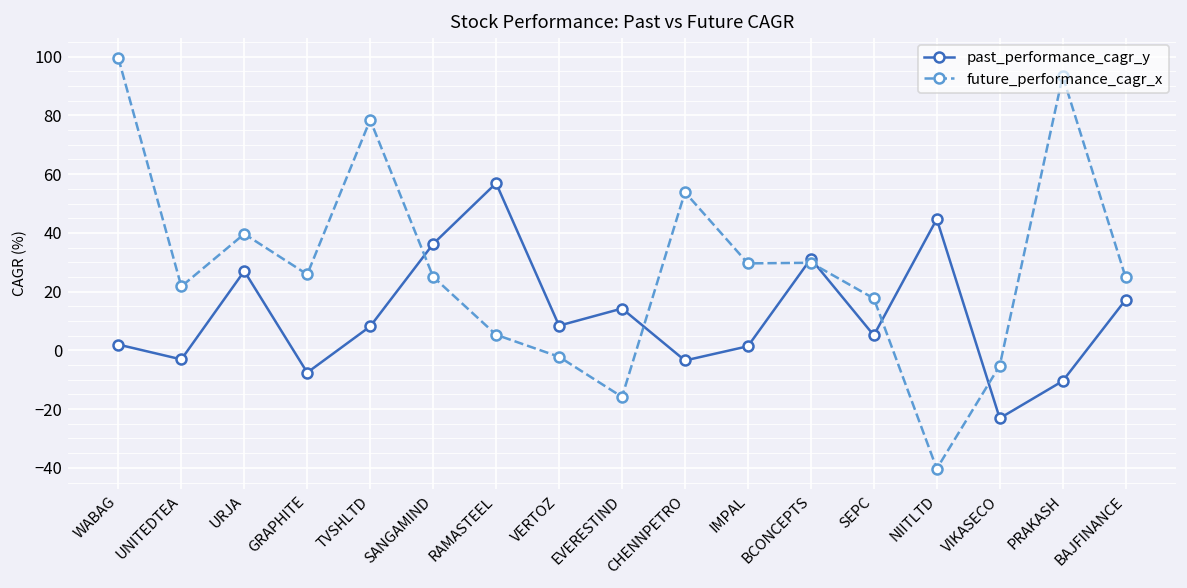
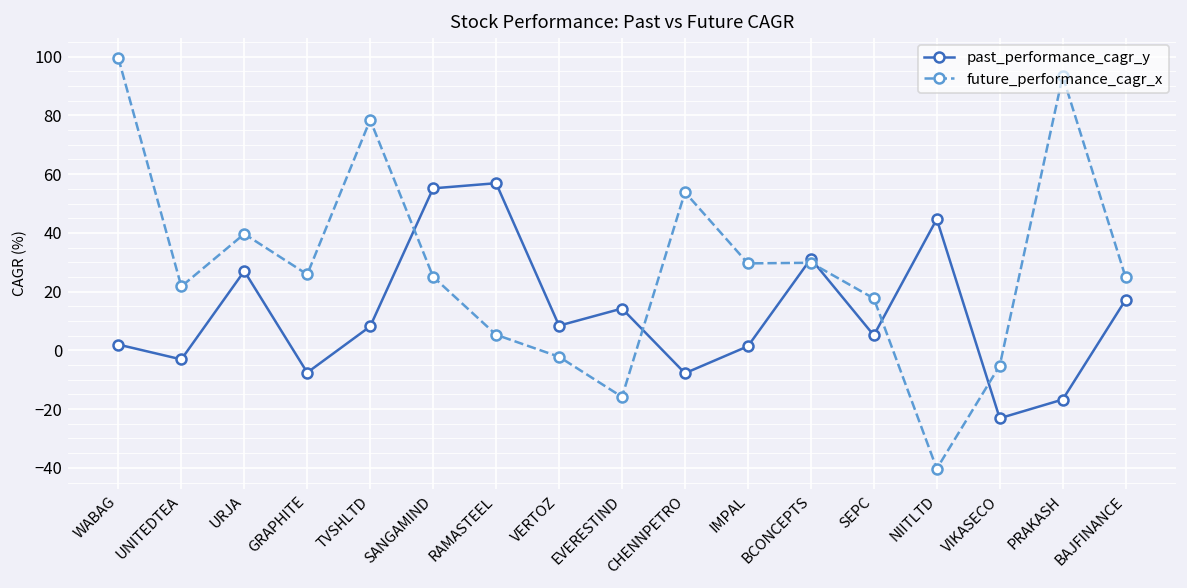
  {
    "past_performance_cagr_y": {
      "WABAG": 2,
      "UNITEDTEA": -3,
      "URJA": 27,
      "GRAPHITE": -8,
      "TVSHLTD": 8,
-     "SANGAMIND": 36,
+     "SANGAMIND": 55,
      "RAMASTEEL": 57,
      "VERTOZ": 8,
      "EVERESTIND": 14,
-     "CHENNPETRO": -3,
+     "CHENNPETRO": -8,
      "IMPAL": 1,
      "BCONCEPTS": 31,
      "SEPC": 5,
      "NIITLTD": 45,
      "VIKASECO": -23,
-     "PRAKASH": -10,
+     "PRAKASH": -17,
      "BAJFINANCE": 17
    },
    "future_performance_cagr_x": {
      "WABAG": 100,
      "UNITEDTEA": 22,
      "URJA": 40,
      "GRAPHITE": 26,
      "TVSHLTD": 78,
      "SANGAMIND": 25,
      "RAMASTEEL": 5,
      "VERTOZ": -2,
      "EVERESTIND": -16,
      "CHENNPETRO": 54,
      "IMPAL": 30,
      "BCONCEPTS": 30,
      "SEPC": 18,
      "NIITLTD": -40,
      "VIKASECO": -5,
      "BAJFINANCE": 25
    }
  }
